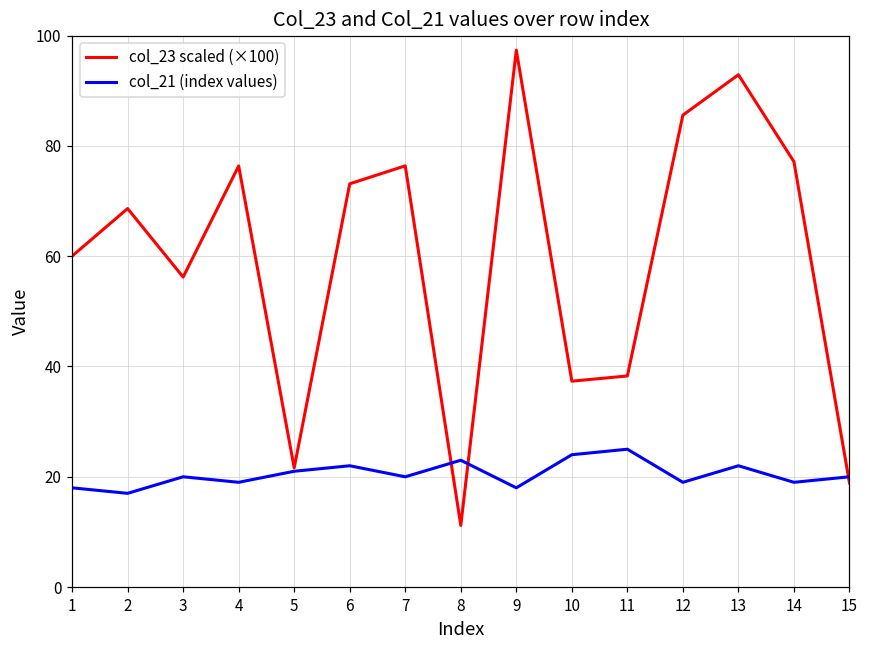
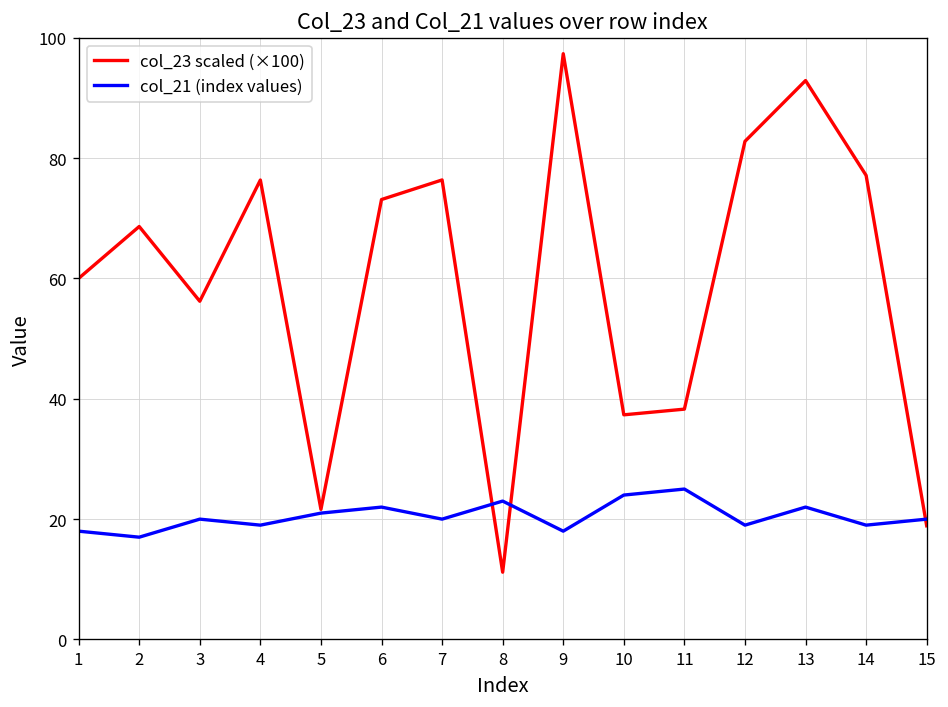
  {
    "col_23 scaled (×100)": {
      "1": 60,
      "2": 69,
      "3": 56,
      "4": 76,
      "5": 22,
      "6": 73,
      "7": 76,
      "8": 11,
      "9": 97,
      "10": 37,
      "11": 38,
-     "12": 86,
+     "12": 83,
      "13": 93,
      "14": 77,
      "15": 19
    },
    "col_21 (index values)": {
      "1": 18,
      "2": 17,
      "3": 20,
      "4": 19,
      "5": 21,
      "6": 22,
      "7": 20,
      "8": 23,
      "9": 18,
      "10": 24,
      "11": 25,
      "12": 19,
      "13": 22,
      "14": 19,
      "15": 20
    }
  }
